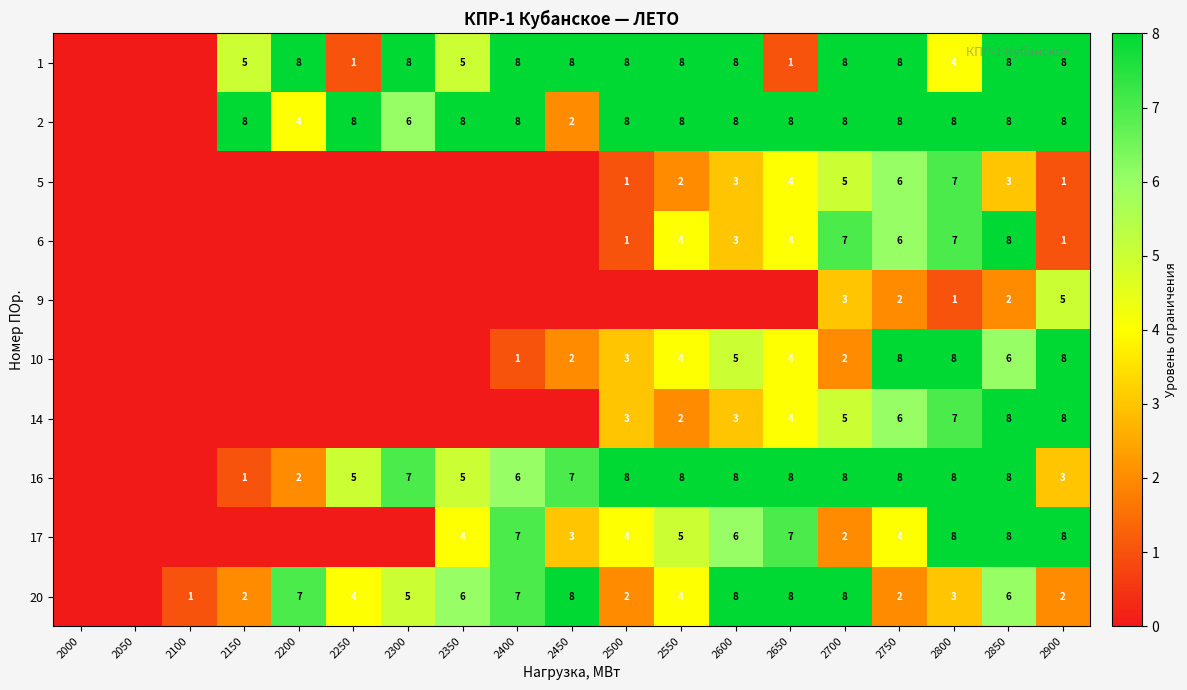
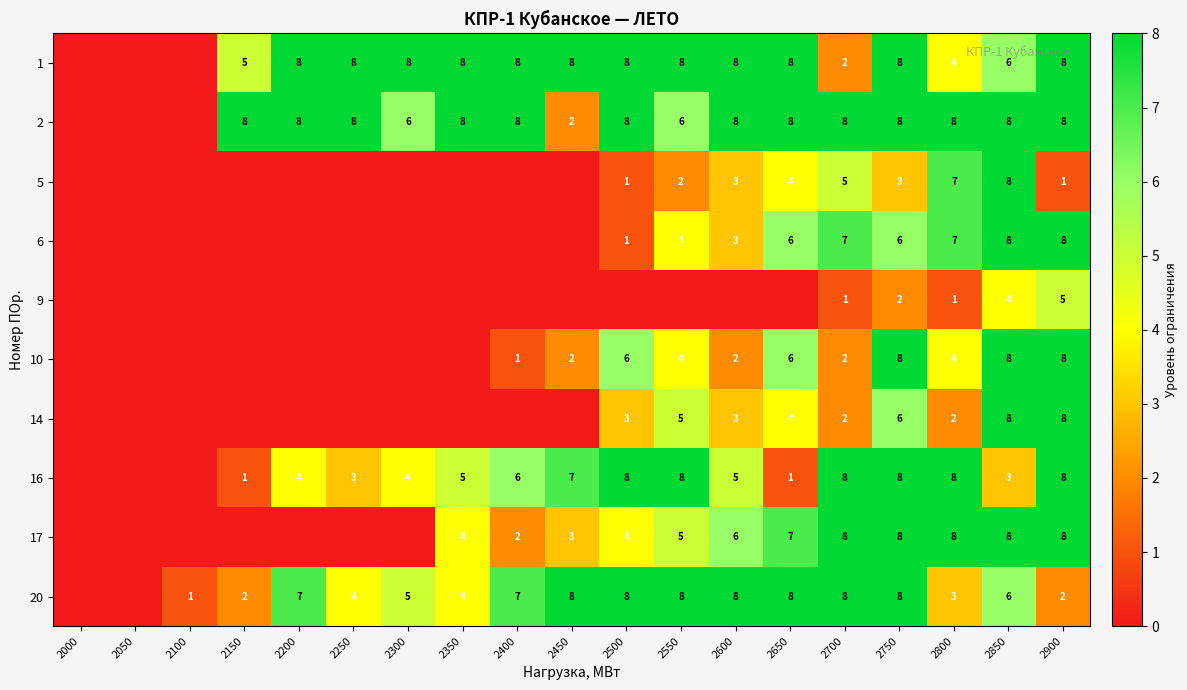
  {
    "1": {
      "2150": 5,
      "2200": 8,
-     "2250": 1,
+     "2250": 8,
      "2300": 8,
-     "2350": 5,
+     "2350": 8,
      "2400": 8,
      "2450": 8,
      "2500": 8,
      "2550": 8,
      "2600": 8,
-     "2650": 1,
-     "2700": 8,
+     "2650": 8,
+     "2700": 2,
      "2750": 8,
      "2800": 4,
-     "2850": 8,
+     "2850": 6,
      "2900": 8
    },
    "2": {
      "2150": 8,
-     "2200": 4,
+     "2200": 8,
      "2250": 8,
      "2300": 6,
      "2350": 8,
      "2400": 8,
      "2450": 2,
      "2500": 8,
-     "2550": 8,
+     "2550": 6,
      "2600": 8,
      "2650": 8,
      "2700": 8,
      "2750": 8,
      "2800": 8,
      "2850": 8,
      "2900": 8
    },
    "5": {
      "2500": 1,
      "2550": 2,
      "2600": 3,
      "2650": 4,
      "2700": 5,
-     "2750": 6,
+     "2750": 3,
      "2800": 7,
-     "2850": 3,
+     "2850": 8,
      "2900": 1
    },
    "6": {
      "2500": 1,
      "2550": 4,
      "2600": 3,
-     "2650": 4,
+     "2650": 6,
      "2700": 7,
      "2750": 6,
      "2800": 7,
      "2850": 8,
-     "2900": 1
+     "2900": 8
    },
    "9": {
-     "2700": 3,
+     "2700": 1,
      "2750": 2,
      "2800": 1,
-     "2850": 2,
+     "2850": 4,
      "2900": 5
    },
    "10": {
      "2400": 1,
      "2450": 2,
-     "2500": 3,
+     "2500": 6,
      "2550": 4,
-     "2600": 5,
-     "2650": 4,
+     "2600": 2,
+     "2650": 6,
      "2700": 2,
      "2750": 8,
-     "2800": 8,
-     "2850": 6,
+     "2800": 4,
+     "2850": 8,
      "2900": 8
    },
    "14": {
      "2500": 3,
-     "2550": 2,
+     "2550": 5,
      "2600": 3,
      "2650": 4,
-     "2700": 5,
+     "2700": 2,
      "2750": 6,
-     "2800": 7,
+     "2800": 2,
      "2850": 8,
      "2900": 8
    },
    "16": {
      "2150": 1,
-     "2200": 2,
-     "2250": 5,
-     "2300": 7,
+     "2200": 4,
+     "2250": 3,
+     "2300": 4,
      "2350": 5,
      "2400": 6,
      "2450": 7,
      "2500": 8,
      "2550": 8,
-     "2600": 8,
-     "2650": 8,
+     "2600": 5,
+     "2650": 1,
      "2700": 8,
      "2750": 8,
      "2800": 8,
-     "2850": 8,
-     "2900": 3
+     "2850": 3,
+     "2900": 8
    },
    "17": {
      "2350": 4,
-     "2400": 7,
+     "2400": 2,
      "2450": 3,
      "2500": 4,
      "2550": 5,
      "2600": 6,
      "2650": 7,
-     "2700": 2,
-     "2750": 4,
+     "2700": 8,
+     "2750": 8,
      "2800": 8,
      "2850": 8,
      "2900": 8
    },
    "20": {
      "2100": 1,
      "2150": 2,
      "2200": 7,
      "2250": 4,
      "2300": 5,
-     "2350": 6,
+     "2350": 4,
      "2400": 7,
      "2450": 8,
-     "2500": 2,
-     "2550": 4,
+     "2500": 8,
+     "2550": 8,
      "2600": 8,
      "2650": 8,
      "2700": 8,
-     "2750": 2,
+     "2750": 8,
      "2800": 3,
      "2850": 6,
      "2900": 2
    }
  }
